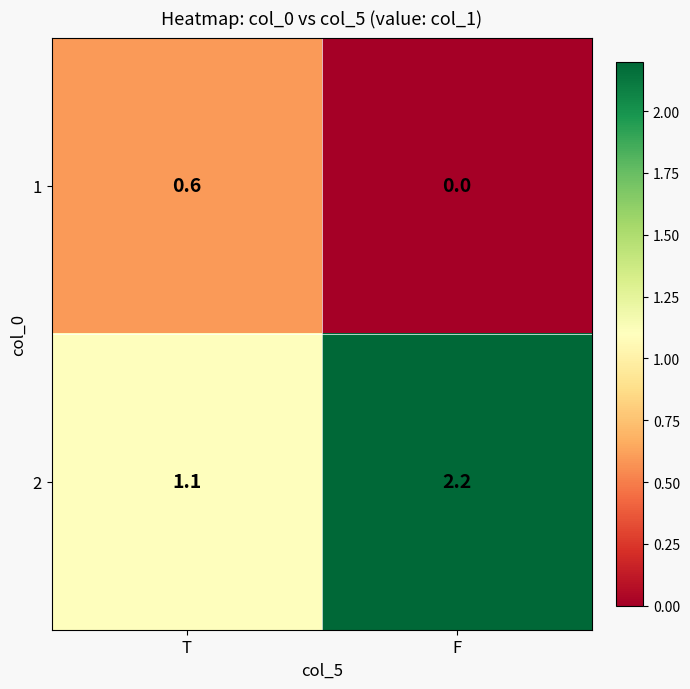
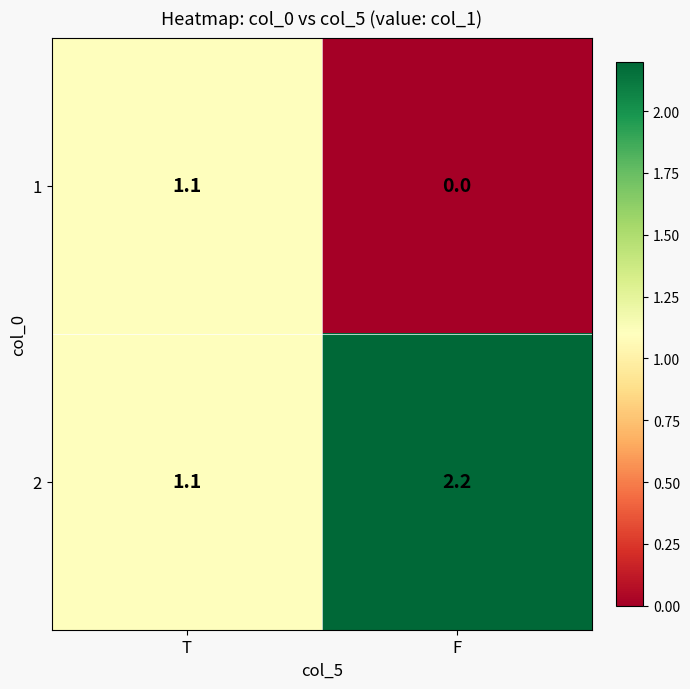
  {
    "1": {
-     "T": 0.6,
+     "T": 1.1,
      "F": 0.0
    },
    "2": {
      "T": 1.1,
      "F": 2.2
    }
  }
